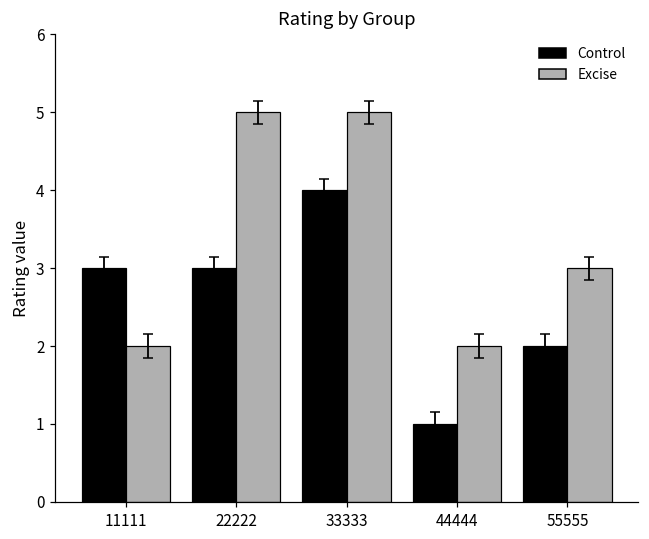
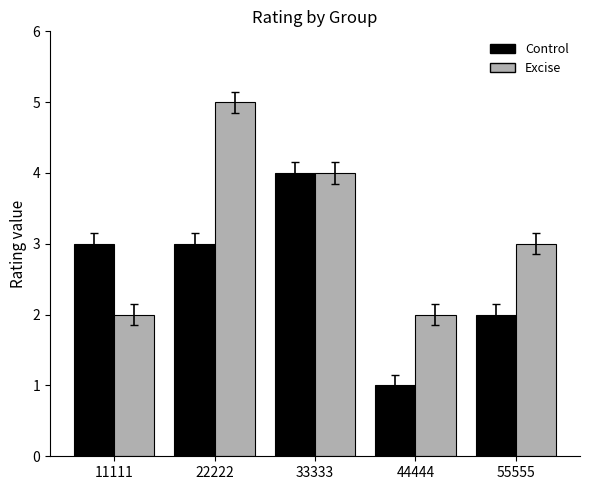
  {
    "Control": {
      "11111": 3,
      "22222": 3,
      "33333": 4,
      "44444": 1,
      "55555": 2
    },
    "Excise": {
      "11111": 2,
      "22222": 5,
-     "33333": 5,
+     "33333": 4,
      "44444": 2,
      "55555": 3
    }
  }
